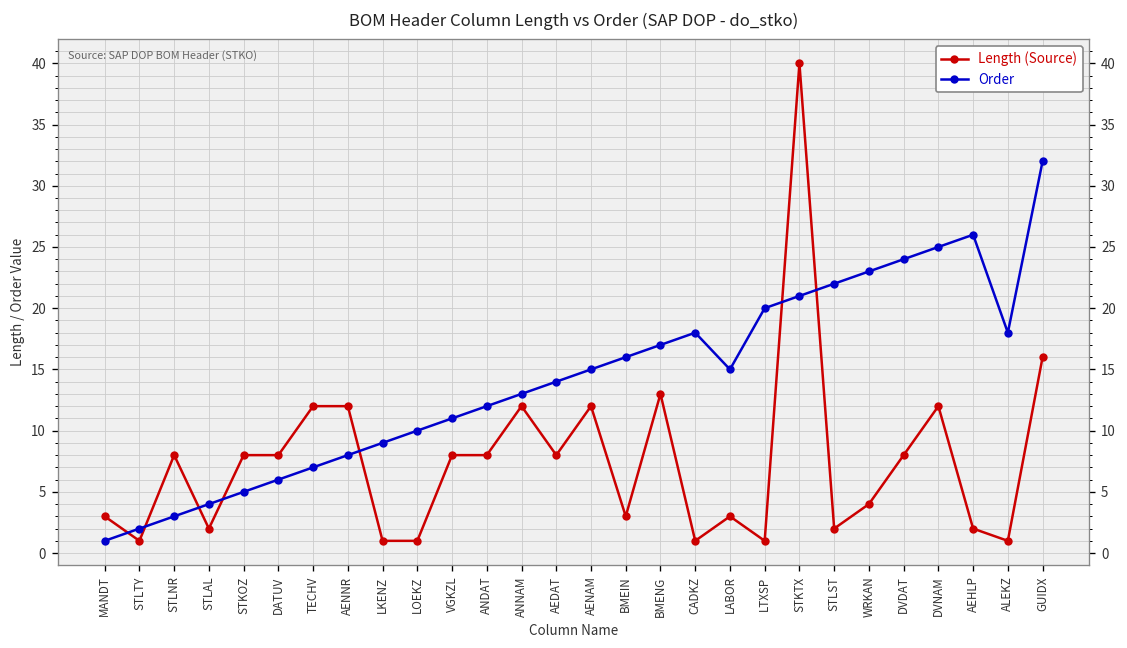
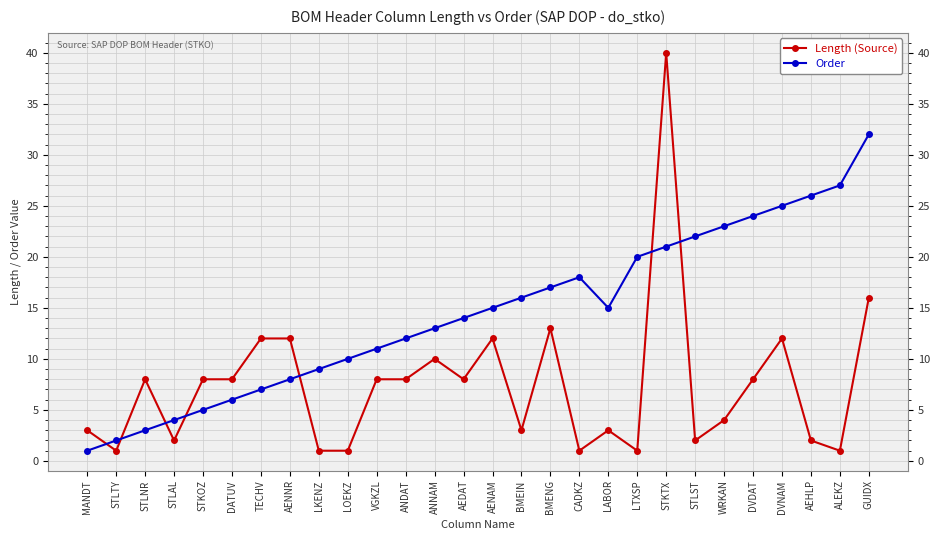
  {
    "Length (Source)": {
      "MANDT": 3,
      "STLTY": 1,
      "STLNR": 8,
      "STLAL": 2,
      "STKOZ": 8,
      "DATUV": 8,
      "TECHV": 12,
      "AENNR": 12,
      "LKENZ": 1,
      "LOEKZ": 1,
      "VGKZL": 8,
      "ANDAT": 8,
-     "ANNAM": 12,
+     "ANNAM": 10,
      "AEDAT": 8,
      "AENAM": 12,
      "BMEIN": 3,
      "BMENG": 13,
      "CADKZ": 1,
      "LABOR": 3,
      "LTXSP": 1,
      "STKTX": 40,
      "STLST": 2,
      "WRKAN": 4,
      "DVDAT": 8,
      "DVNAM": 12,
      "AEHLP": 2,
      "ALEKZ": 1,
      "GUIDX": 16
    },
    "Order": {
      "MANDT": 1,
      "STLTY": 2,
      "STLNR": 3,
      "STLAL": 4,
      "STKOZ": 5,
      "DATUV": 6,
      "TECHV": 7,
      "AENNR": 8,
      "LKENZ": 9,
      "LOEKZ": 10,
      "VGKZL": 11,
      "ANDAT": 12,
      "ANNAM": 13,
      "AEDAT": 14,
      "AENAM": 15,
      "BMEIN": 16,
      "BMENG": 17,
      "CADKZ": 18,
      "LABOR": 15,
      "LTXSP": 20,
      "STKTX": 21,
      "STLST": 22,
      "WRKAN": 23,
      "DVDAT": 24,
      "DVNAM": 25,
      "AEHLP": 26,
-     "ALEKZ": 18,
+     "ALEKZ": 27,
      "GUIDX": 32
    }
  }
